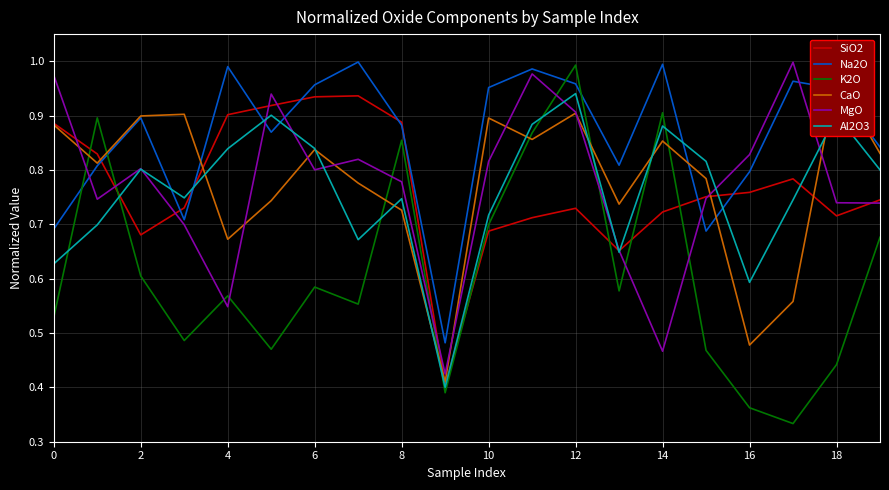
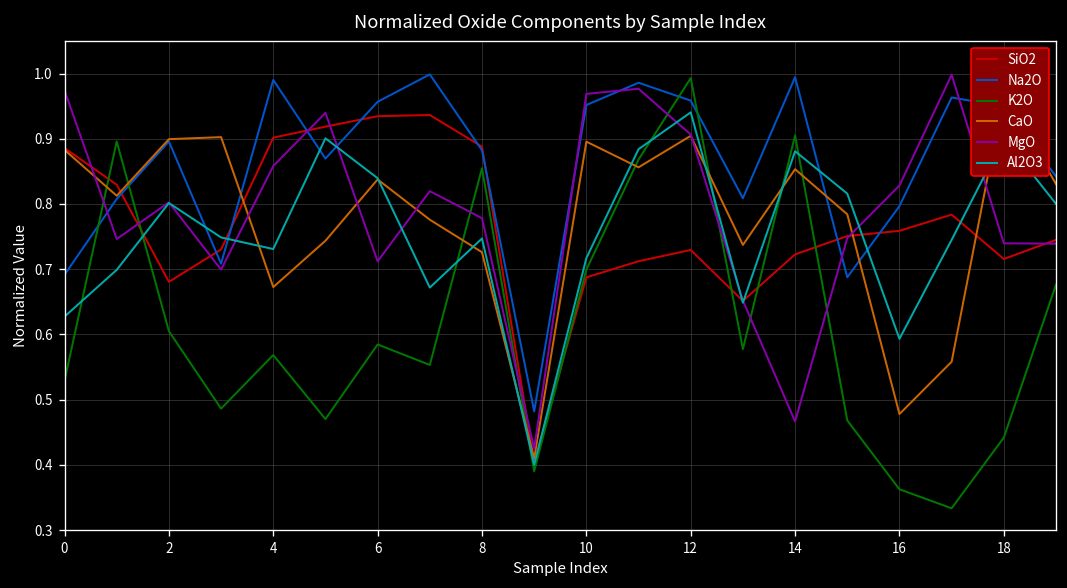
  {
    "SiO2": {
      "2": 0.68,
      "4": 0.90,
      "6": 0.93,
      "8": 0.89,
      "10": 0.69,
      "12": 0.73,
      "14": 0.72,
      "16": 0.76,
      "18": 0.72
    },
    "Na2O": {
      "0": 0.69,
      "4": 0.99,
      "6": 0.96,
      "8": 0.88,
      "10": 0.95,
      "12": 0.96,
      "14": 0.99,
      "16": 0.80
    },
    "K2O": {
      "0": 0.53,
      "2": 0.60,
      "4": 0.57,
      "6": 0.58,
      "8": 0.85,
      "10": 0.70,
      "12": 0.99,
      "14": 0.91,
      "16": 0.36,
      "18": 0.44
    },
    "CaO": {
      "4": 0.67,
      "8": 0.73,
      "10": 0.90,
      "14": 0.85,
      "16": 0.48
    },
    "MgO": {
      "0": 0.97,
-     "4": 0.55,
-     "6": 0.80,
+     "4": 0.86,
+     "6": 0.71,
      "8": 0.78,
-     "10": 0.82,
+     "10": 0.97,
      "14": 0.47,
      "16": 0.83,
      "18": 0.74
    },
    "Al2O3": {
      "0": 0.63,
-     "4": 0.84,
+     "4": 0.73,
      "8": 0.75,
      "10": 0.72,
      "12": 0.94,
      "14": 0.88,
      "16": 0.59
    }
  }
